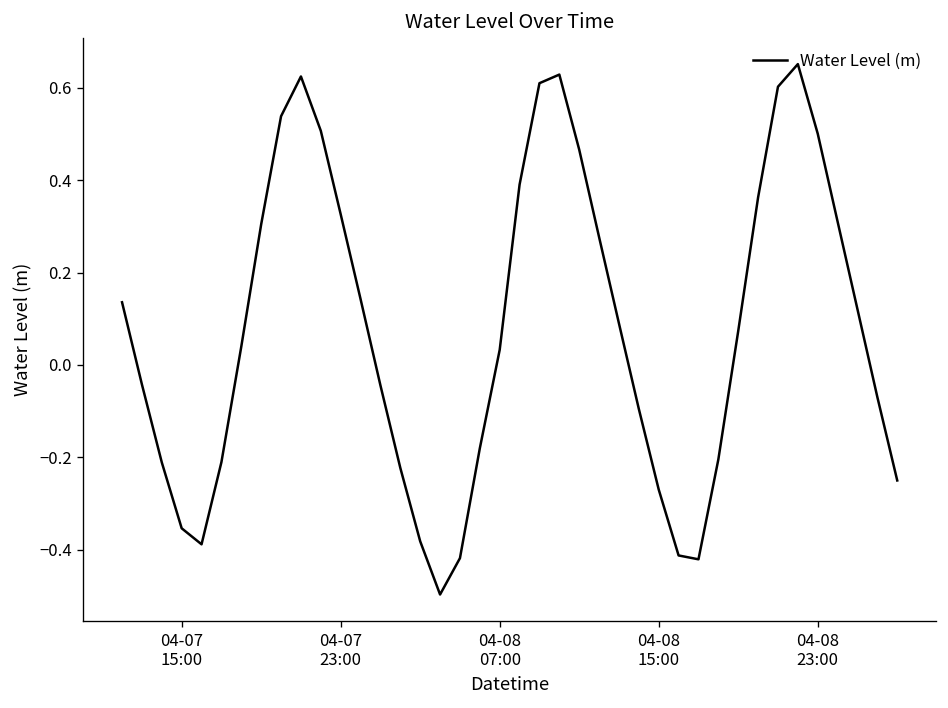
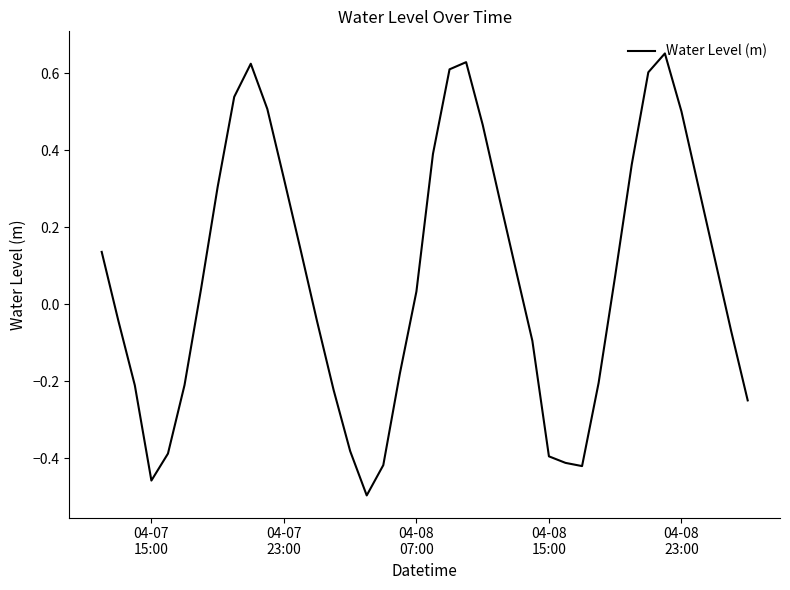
  {
-   "04-07 15:00": -0.35,
+   "04-07 15:00": -0.46,
    "04-07 23:00": 0.33,
    "04-08 07:00": 0.03,
-   "04-08 15:00": -0.27,
+   "04-08 15:00": -0.40,
    "04-08 23:00": 0.50
  }
